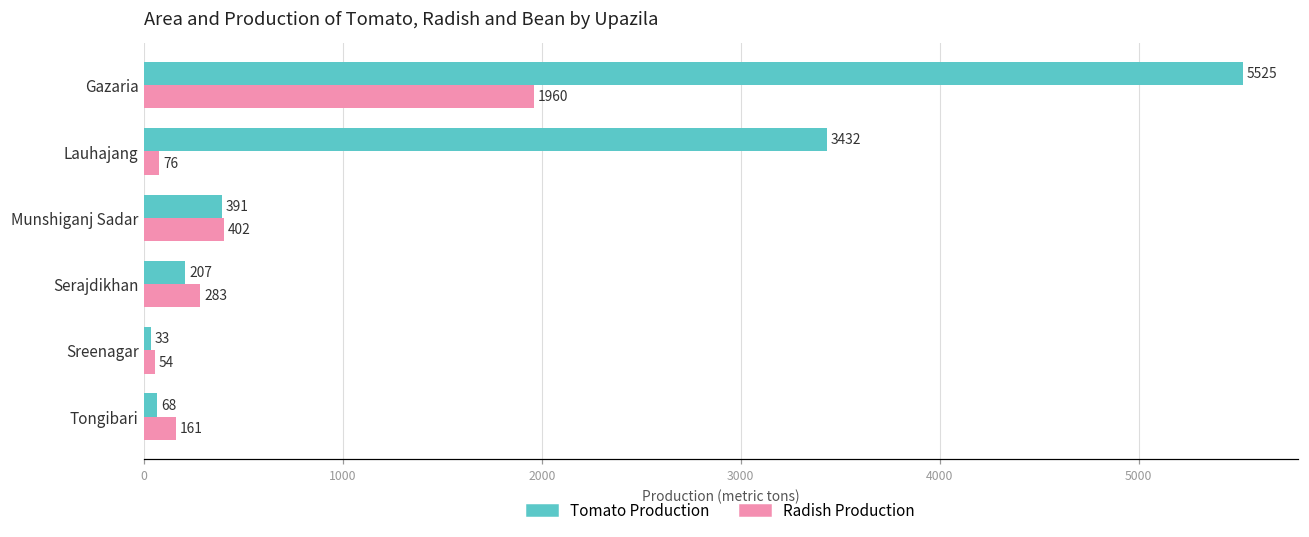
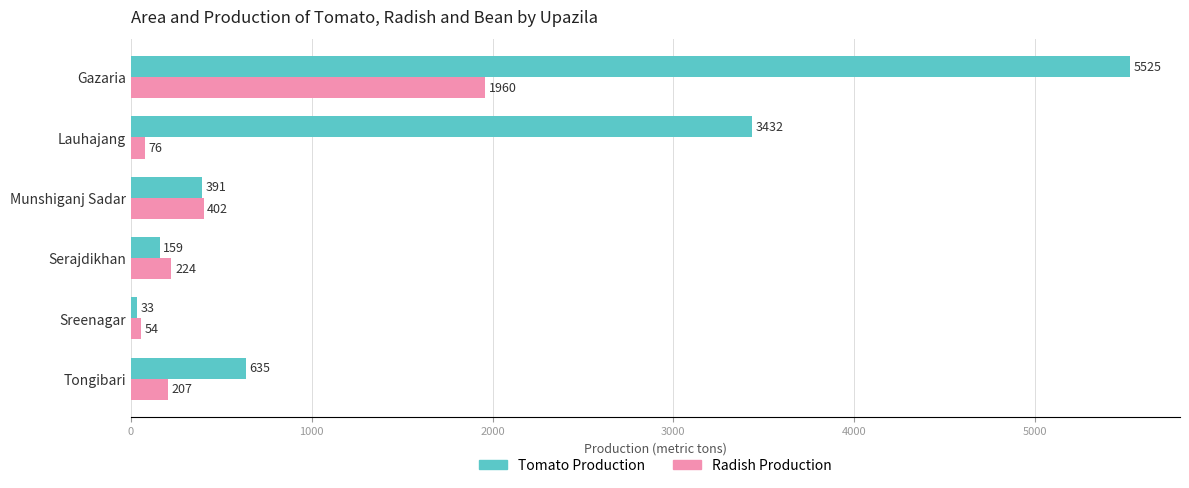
  {
    "Tomato Production": {
      "Gazaria": 5525,
      "Lauhajang": 3432,
      "Munshiganj Sadar": 391,
-     "Serajdikhan": 207,
+     "Serajdikhan": 159,
      "Sreenagar": 33,
-     "Tongibari": 68
+     "Tongibari": 635
    },
    "Radish Production": {
      "Gazaria": 1960,
      "Lauhajang": 76,
      "Munshiganj Sadar": 402,
-     "Serajdikhan": 283,
+     "Serajdikhan": 224,
      "Sreenagar": 54,
-     "Tongibari": 161
+     "Tongibari": 207
    }
  }
